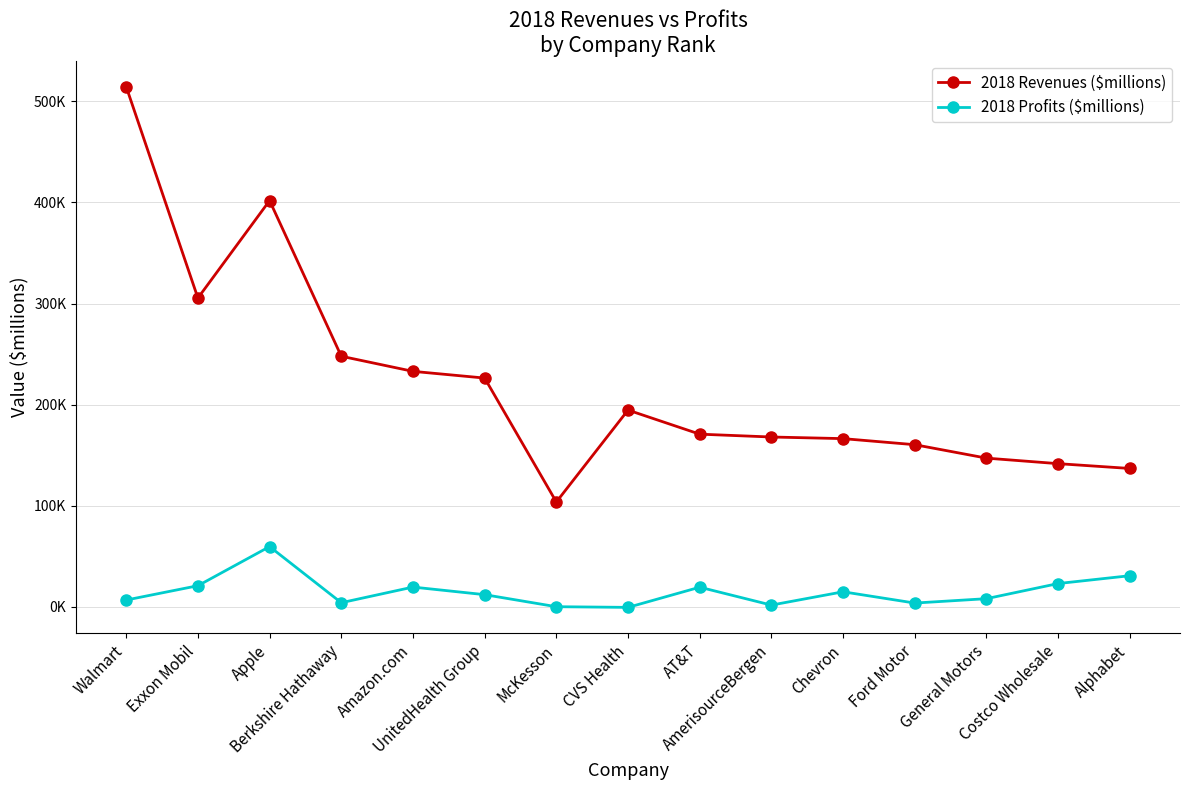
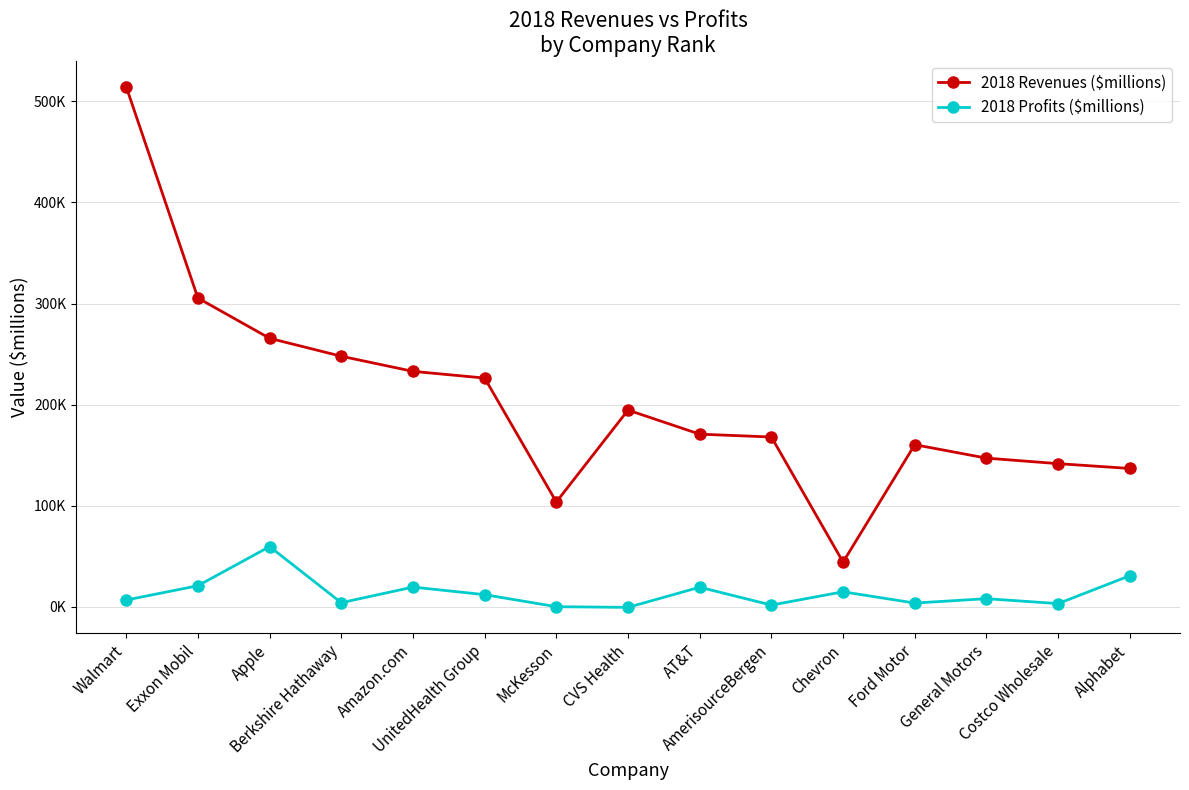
  {
    "2018 Revenues ($millions)": {
      "Walmart": 514000,
      "Exxon Mobil": 305000,
-     "Apple": 402000,
+     "Apple": 266000,
      "Berkshire Hathaway": 248000,
      "Amazon.com": 233000,
      "UnitedHealth Group": 226000,
      "McKesson": 104000,
      "CVS Health": 195000,
      "AT&T": 171000,
      "AmerisourceBergen": 168000,
-     "Chevron": 166000,
+     "Chevron": 44000,
      "Ford Motor": 160000,
      "General Motors": 147000,
      "Costco Wholesale": 142000,
      "Alphabet": 137000
    },
    "2018 Profits ($millions)": {
      "Walmart": 7000,
      "Exxon Mobil": 21000,
      "Apple": 60000,
      "Berkshire Hathaway": 4000,
      "Amazon.com": 19000,
      "UnitedHealth Group": 12000,
      "McKesson": 0,
      "CVS Health": -1000,
      "AT&T": 19000,
      "AmerisourceBergen": 2000,
      "Chevron": 15000,
      "Ford Motor": 4000,
      "General Motors": 8000,
-     "Costco Wholesale": 23000,
+     "Costco Wholesale": 3000,
      "Alphabet": 31000
    }
  }
